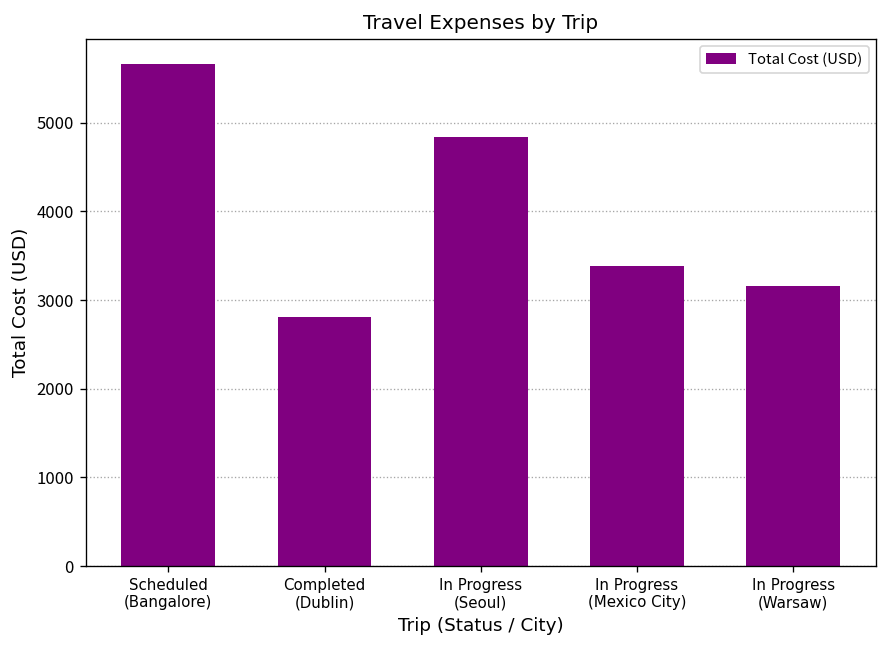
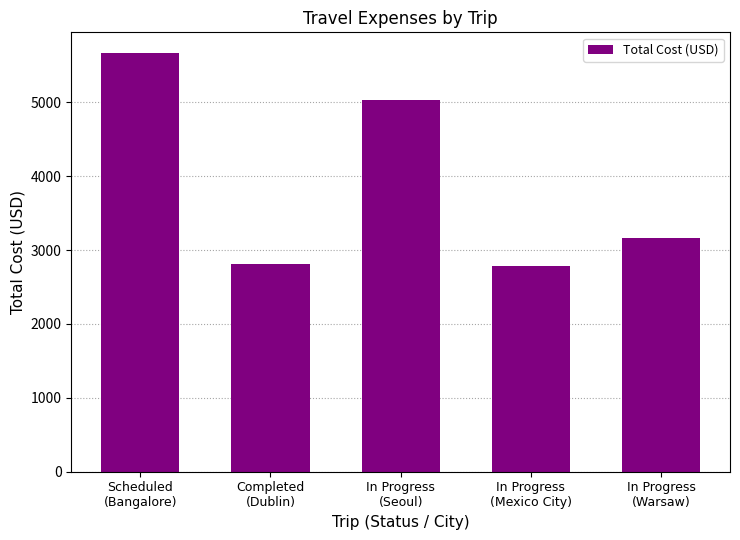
  {
    "Scheduled (Bangalore)": 5700,
    "Completed (Dublin)": 2800,
-   "In Progress (Seoul)": 4800,
-   "In Progress (Mexico City)": 3400,
+   "In Progress (Seoul)": 5000,
+   "In Progress (Mexico City)": 2800,
    "In Progress (Warsaw)": 3200
  }
